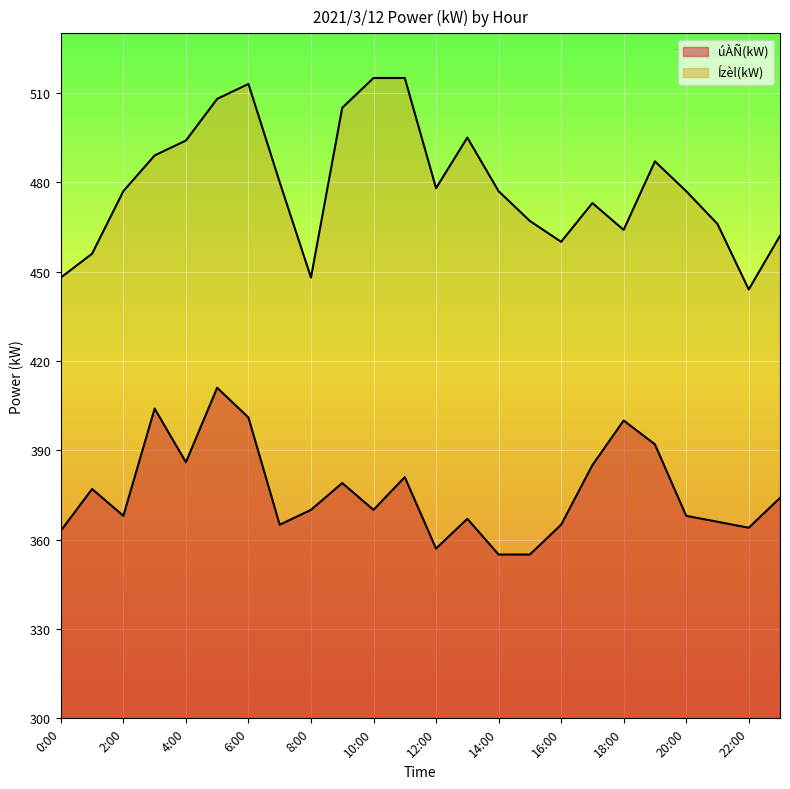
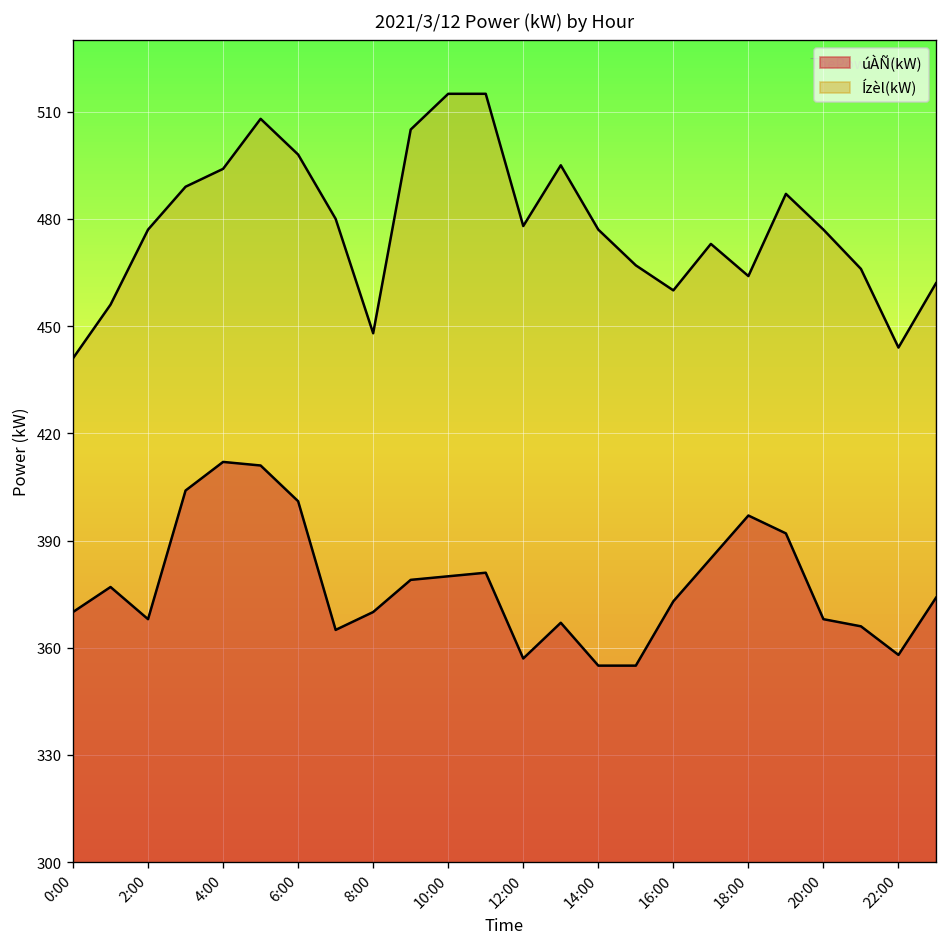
  {
    "úÀÑ(kW)": {
-     "0:00": 363,
+     "0:00": 370,
      "2:00": 368,
-     "4:00": 386,
+     "4:00": 412,
      "6:00": 401,
      "8:00": 370,
-     "10:00": 370,
+     "10:00": 380,
      "12:00": 357,
      "14:00": 355,
-     "16:00": 365,
-     "18:00": 400,
+     "16:00": 373,
+     "18:00": 397,
      "20:00": 368,
-     "22:00": 364
+     "22:00": 358
    },
    "Ízèl(kW)": {
-     "0:00": 448,
+     "0:00": 441,
      "2:00": 477,
      "4:00": 494,
-     "6:00": 513,
+     "6:00": 498,
      "8:00": 448,
      "10:00": 515,
      "12:00": 478,
      "14:00": 477,
      "16:00": 460,
      "18:00": 464,
      "20:00": 477,
      "22:00": 444
    }
  }
